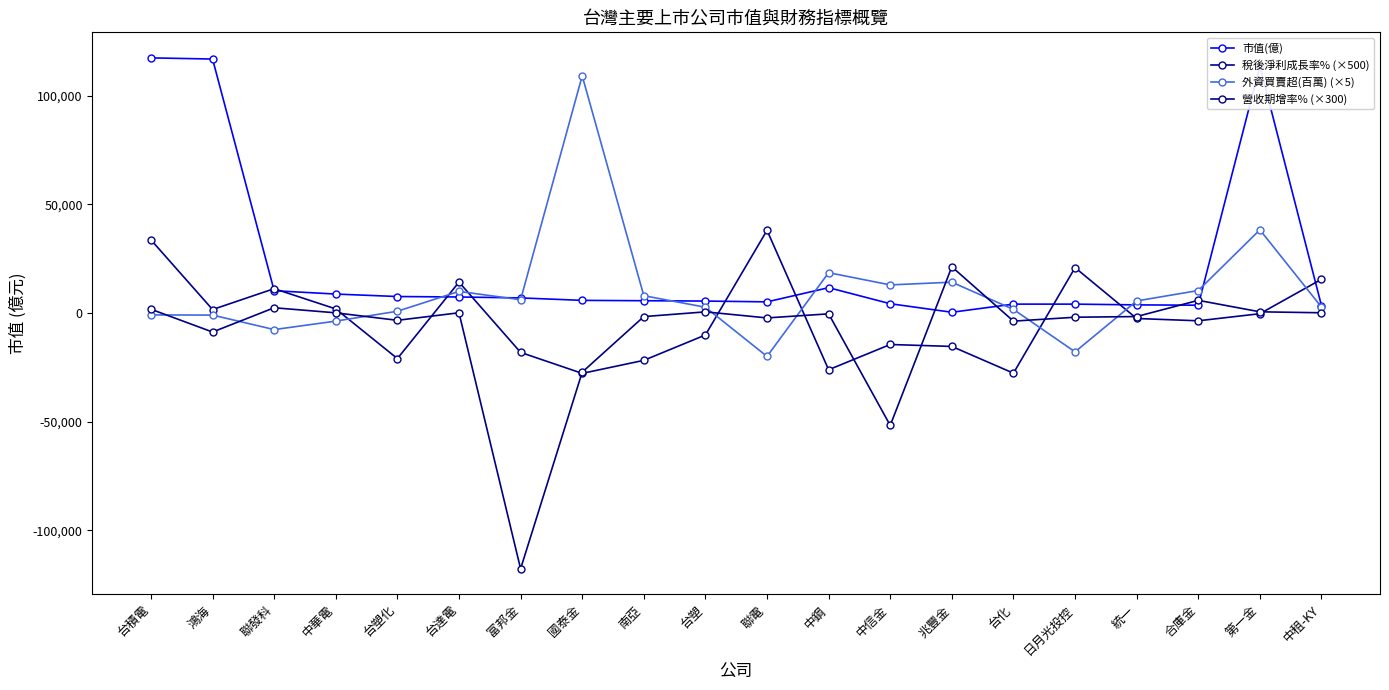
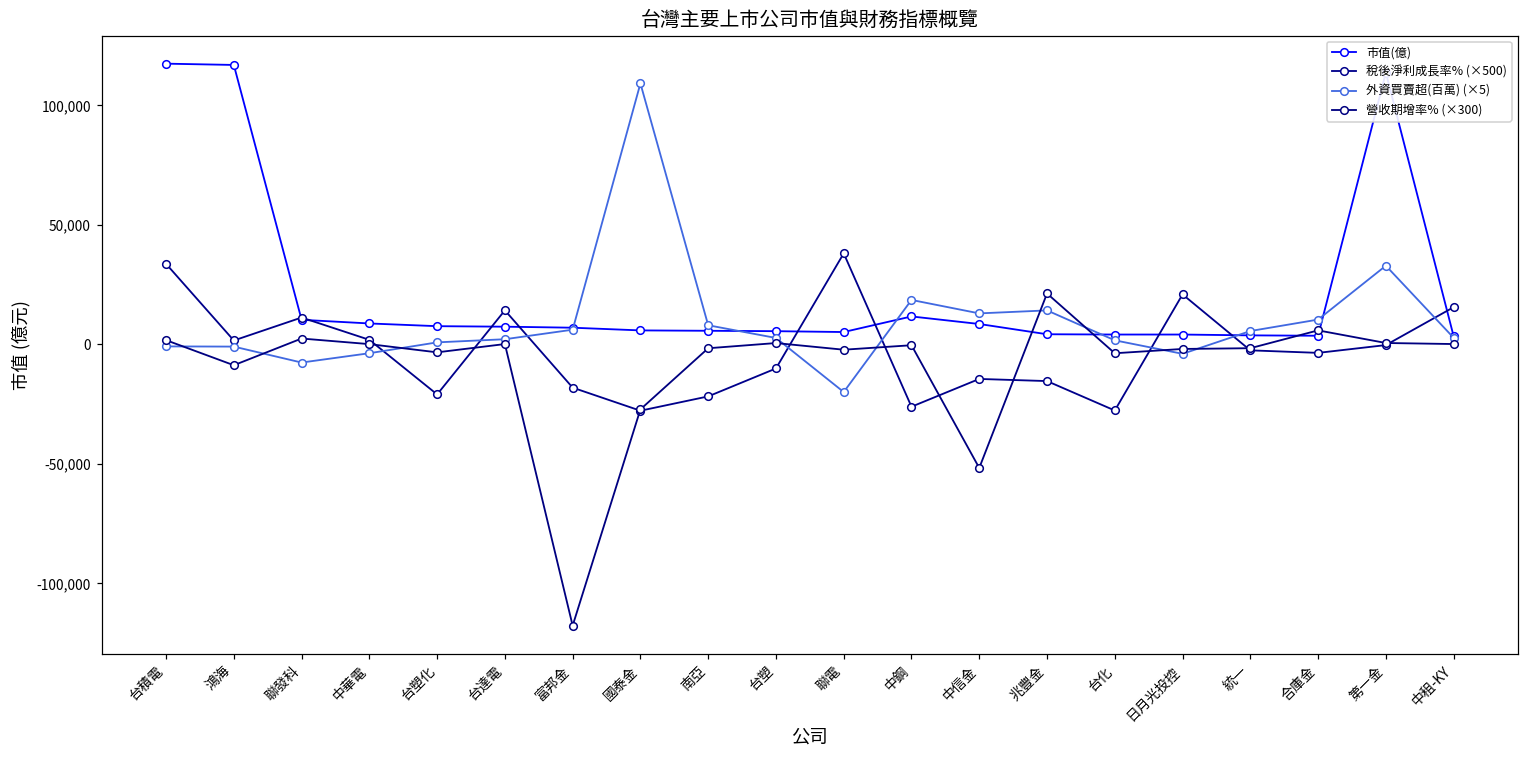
  {
    "市值(億)": {
      "台積電": "117,000",
      "鴻海": "117,000",
      "中華電": "9,000",
      "台塑化": "8,000",
      "台達電": "7,000",
      "國泰金": "6,000",
      "南亞": "6,000",
      "台塑": "6,000",
      "聯電": "5,000",
      "中鋼": "12,000",
-     "中信金": "4,000",
-     "兆豐金": "0",
+     "中信金": "9,000",
+     "兆豐金": "4,000",
      "台化": "4,000",
      "日月光投控": "4,000",
      "統一": "4,000",
      "合庫金": "4,000"
    },
    "外資買賣超(百萬) (×5)": {
      "台積電": "-1,000",
      "鴻海": "-1,000",
      "聯發科": "-8,000",
      "中華電": "-4,000",
      "台塑化": "1,000",
-     "台達電": "10,000",
+     "台達電": "2,000",
      "國泰金": "109,000",
      "南亞": "8,000",
      "台塑": "3,000",
      "聯電": "-20,000",
      "中鋼": "19,000",
      "中信金": "13,000",
      "兆豐金": "14,000",
      "台化": "2,000",
-     "日月光投控": "-18,000",
+     "日月光投控": "-4,000",
      "統一": "6,000",
      "合庫金": "10,000",
-     "第一金": "38,000"
+     "第一金": "33,000"
    }
  }
